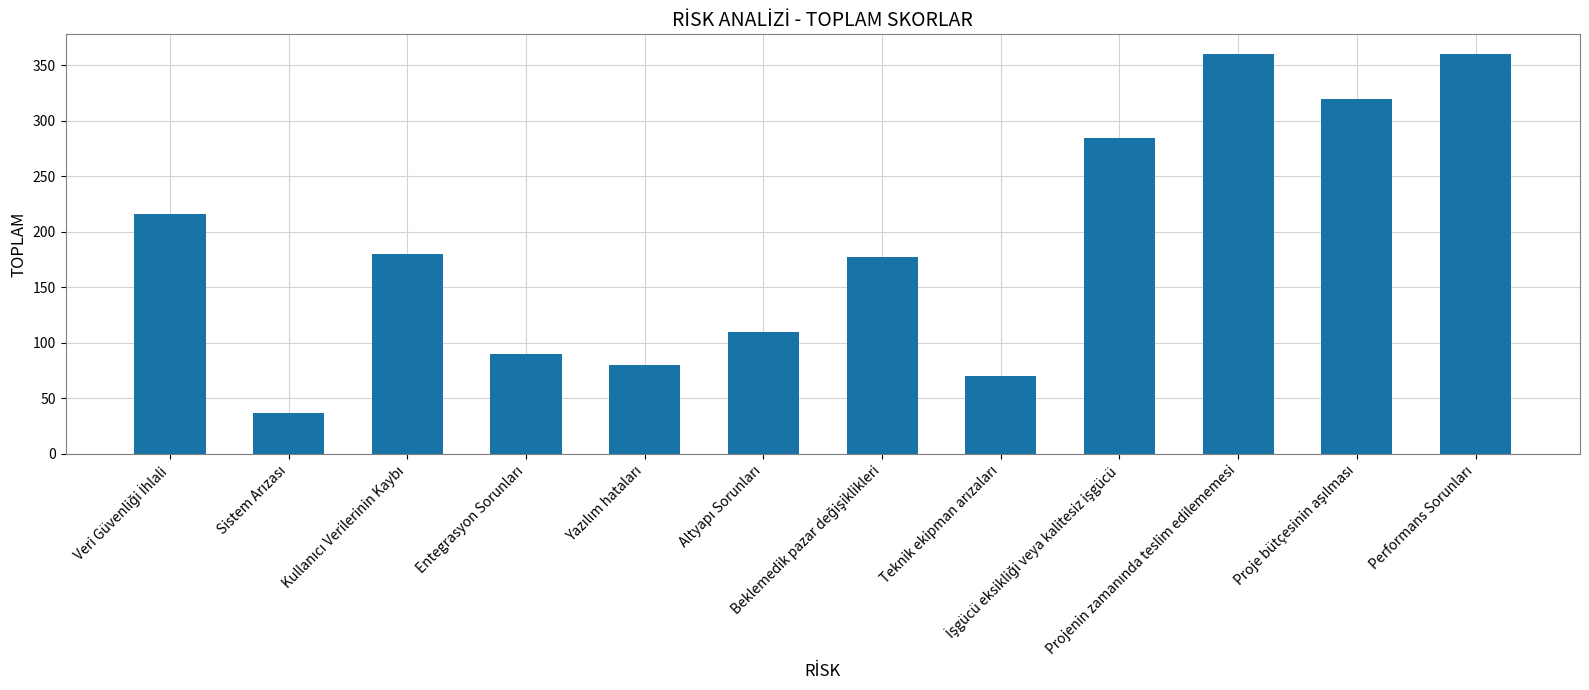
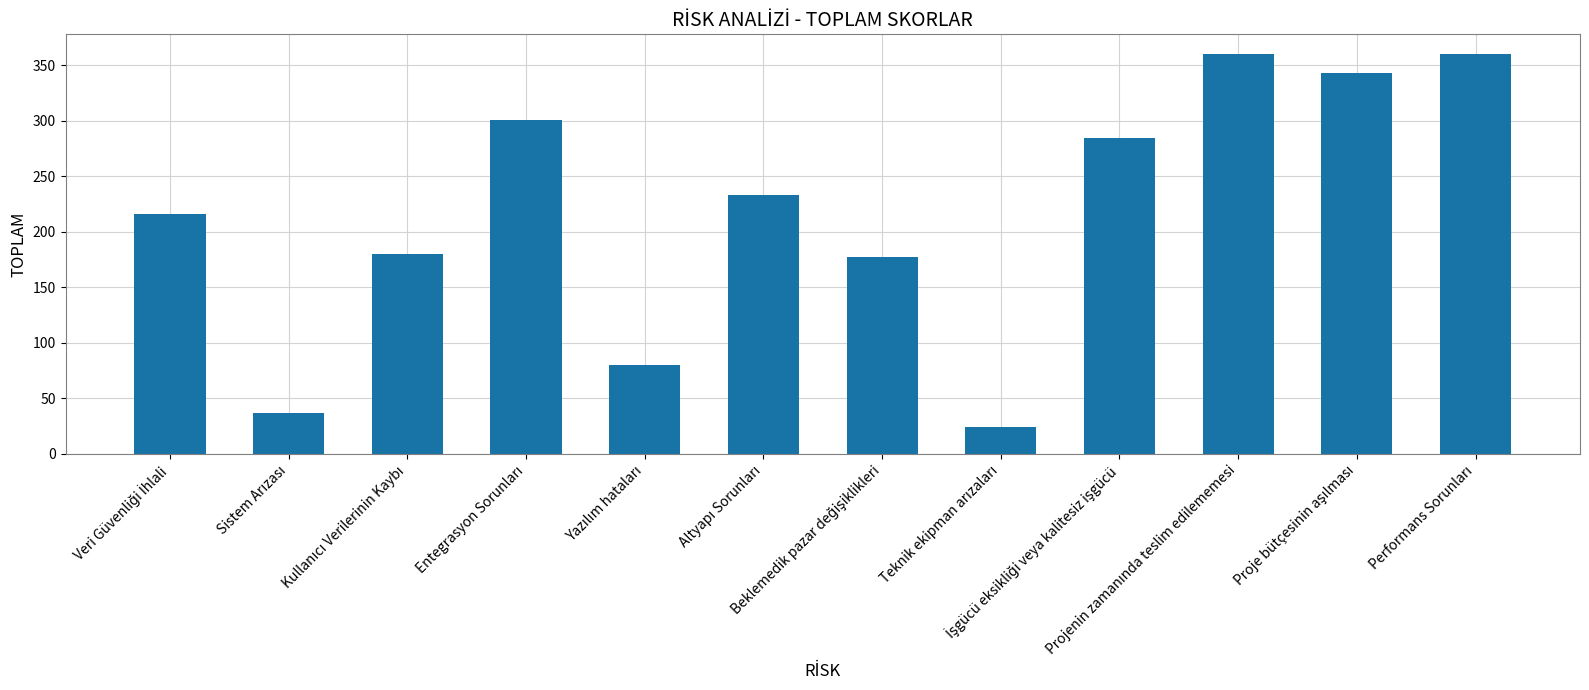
  {
    "Veri Güvenliği İhlali": 216,
    "Sistem Arızası": 37,
    "Kullanıcı Verilerinin Kaybı": 180,
-   "Entegrasyon Sorunları": 90,
+   "Entegrasyon Sorunları": 301,
    "Yazılım hataları": 80,
-   "Altyapı Sorunları": 110,
+   "Altyapı Sorunları": 233,
    "Beklemedik pazar değişiklikleri": 177,
-   "Teknik ekipman arızaları": 70,
+   "Teknik ekipman arızaları": 24,
    "İşgücü eksikliği veya kalitesiz işgücü": 285,
    "Projenin zamanında teslim edilememesi": 360,
-   "Proje bütçesinin aşılması": 320,
+   "Proje bütçesinin aşılması": 343,
    "Performans Sorunları": 360
  }
